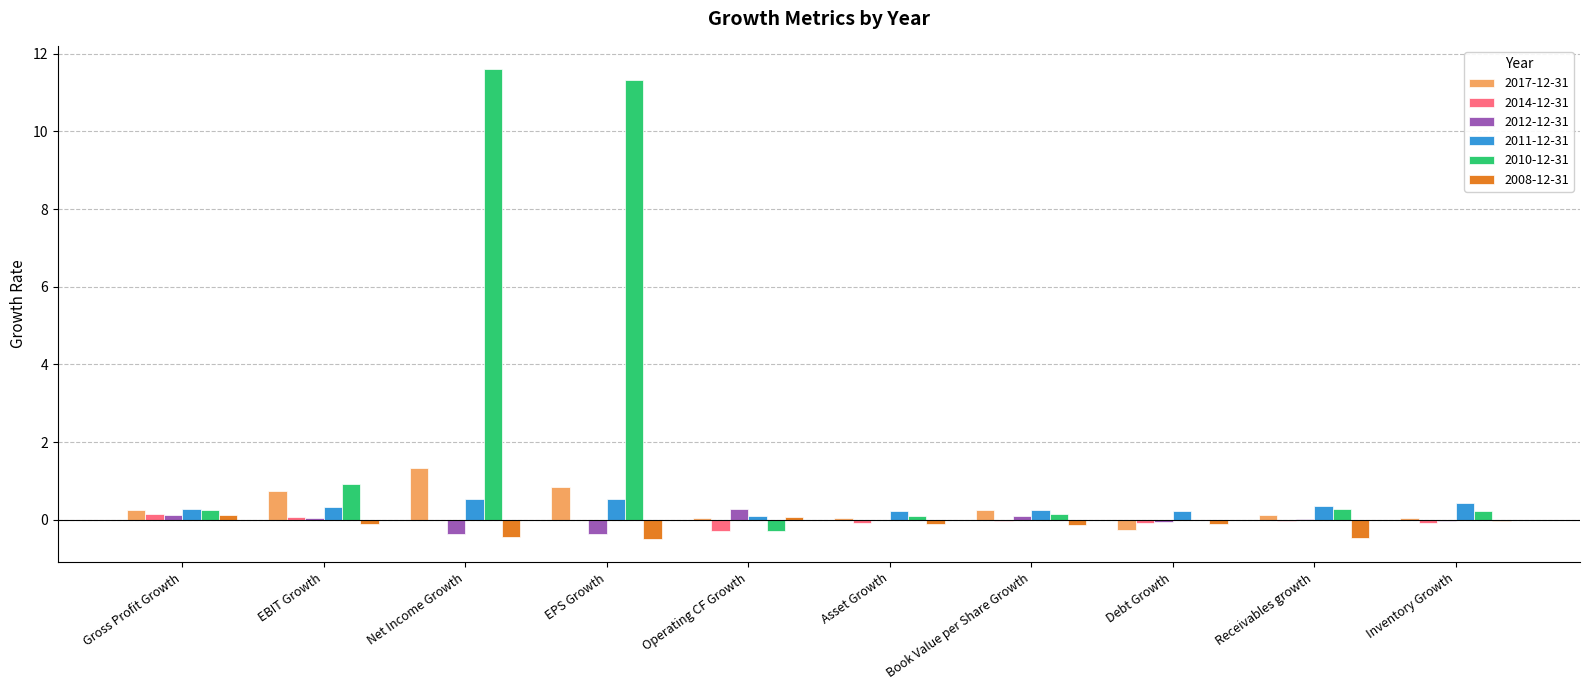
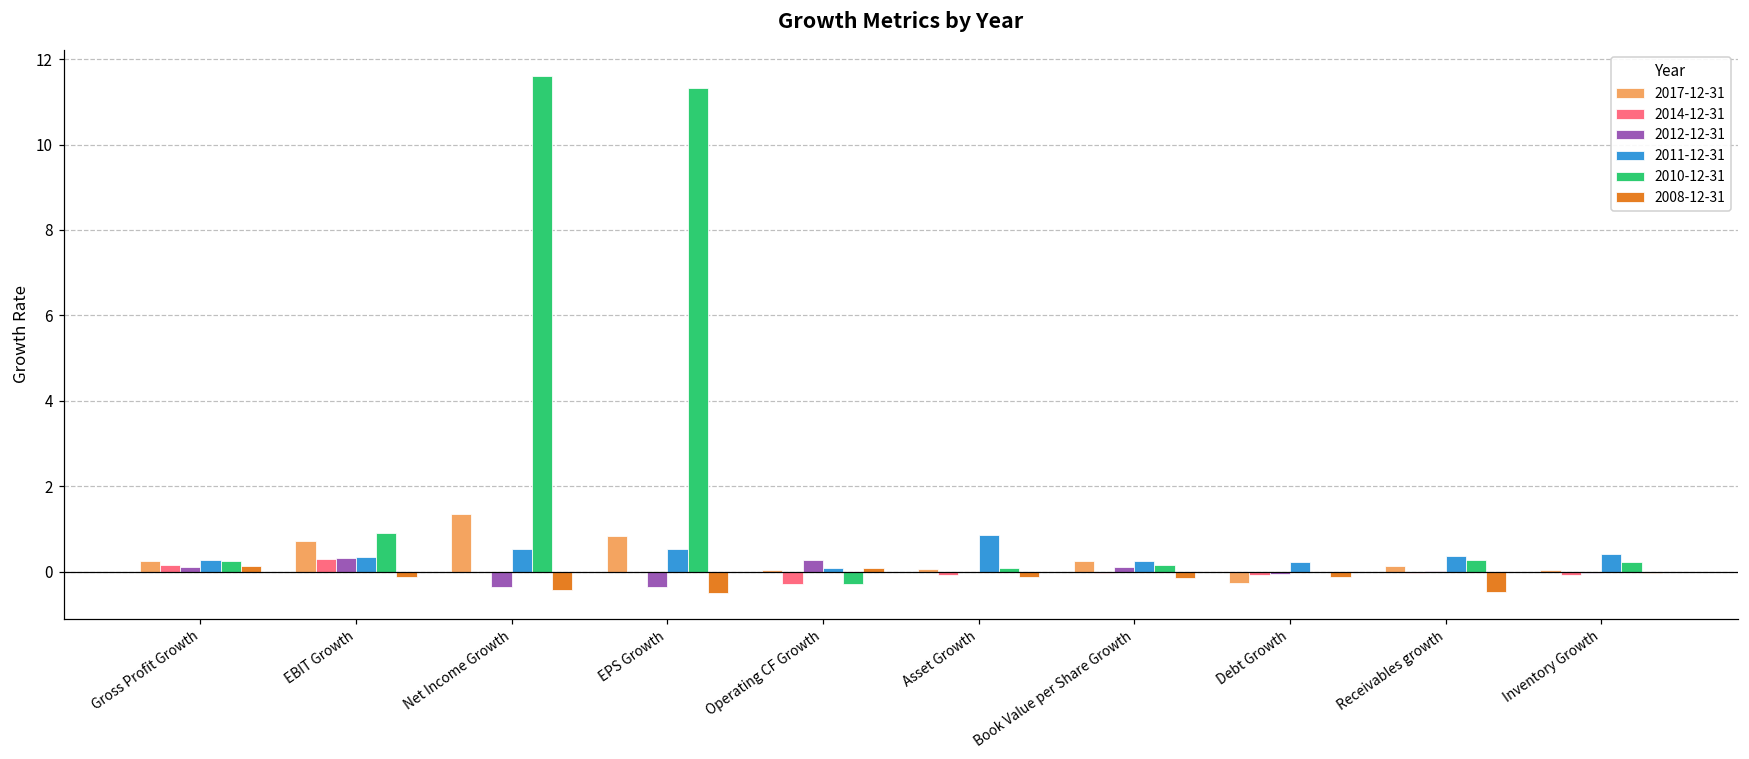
  {
    "2017-12-31": {
      "Gross Profit Growth": 0.2,
      "EBIT Growth": 0.7,
      "Net Income Growth": 1.3,
      "EPS Growth": 0.8,
      "Book Value per Share Growth": 0.2,
      "Debt Growth": -0.3,
      "Receivables growth": 0.1
    },
    "2014-12-31": {
      "Gross Profit Growth": 0.2,
-     "EBIT Growth": 0.1,
+     "EBIT Growth": 0.3,
      "EPS Growth": 0.0,
      "Operating CF Growth": -0.3,
      "Asset Growth": -0.1,
      "Debt Growth": -0.1,
      "Inventory Growth": -0.1
    },
    "2012-12-31": {
      "Gross Profit Growth": 0.1,
-     "EBIT Growth": 0.0,
+     "EBIT Growth": 0.3,
      "Net Income Growth": -0.4,
      "EPS Growth": -0.4,
      "Operating CF Growth": 0.3,
      "Book Value per Share Growth": 0.1
    },
    "2011-12-31": {
      "Gross Profit Growth": 0.3,
      "EBIT Growth": 0.3,
      "Net Income Growth": 0.5,
      "EPS Growth": 0.5,
      "Operating CF Growth": 0.1,
-     "Asset Growth": 0.2,
+     "Asset Growth": 0.9,
      "Book Value per Share Growth": 0.3,
      "Debt Growth": 0.2,
      "Receivables growth": 0.4,
      "Inventory Growth": 0.4
    },
    "2010-12-31": {
      "Gross Profit Growth": 0.3,
      "EBIT Growth": 0.9,
      "Net Income Growth": 11.6,
      "EPS Growth": 11.3,
      "Operating CF Growth": -0.3,
      "Asset Growth": 0.1,
      "Book Value per Share Growth": 0.2,
      "Receivables growth": 0.3,
      "Inventory Growth": 0.2
    },
    "2008-12-31": {
      "Gross Profit Growth": 0.1,
      "EBIT Growth": -0.1,
      "Net Income Growth": -0.4,
      "EPS Growth": -0.5,
      "Operating CF Growth": 0.1,
      "Asset Growth": -0.1,
      "Book Value per Share Growth": -0.1,
      "Debt Growth": -0.1,
      "Receivables growth": -0.5
    }
  }
